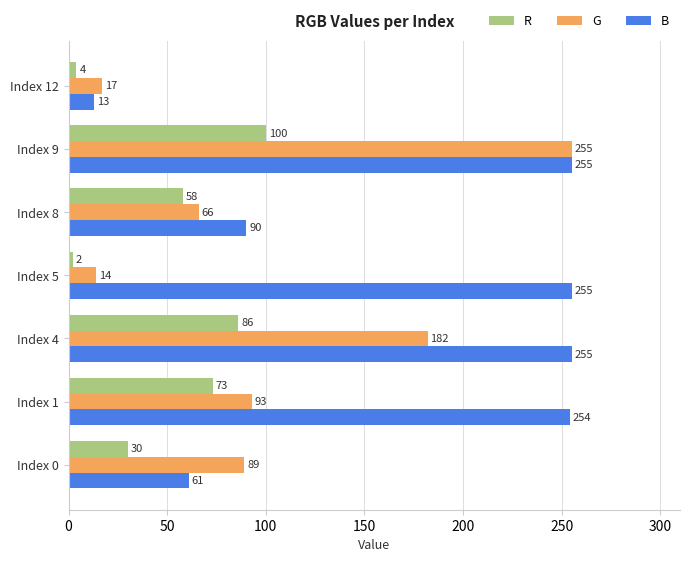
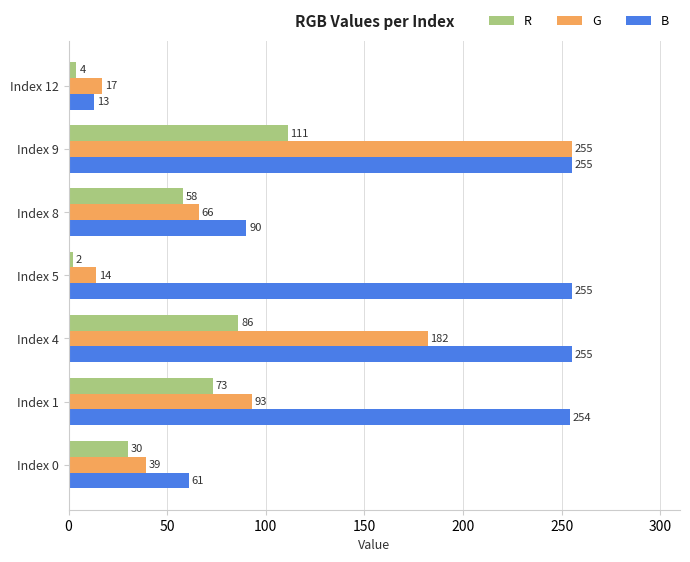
  {
    "R": {
      "Index 12": 4,
-     "Index 9": 100,
+     "Index 9": 111,
      "Index 8": 58,
      "Index 5": 2,
      "Index 4": 86,
      "Index 1": 73,
      "Index 0": 30
    },
    "G": {
      "Index 12": 17,
      "Index 9": 255,
      "Index 8": 66,
      "Index 5": 14,
      "Index 4": 182,
      "Index 1": 93,
-     "Index 0": 89
+     "Index 0": 39
    },
    "B": {
      "Index 12": 13,
      "Index 9": 255,
      "Index 8": 90,
      "Index 5": 255,
      "Index 4": 255,
      "Index 1": 254,
      "Index 0": 61
    }
  }
